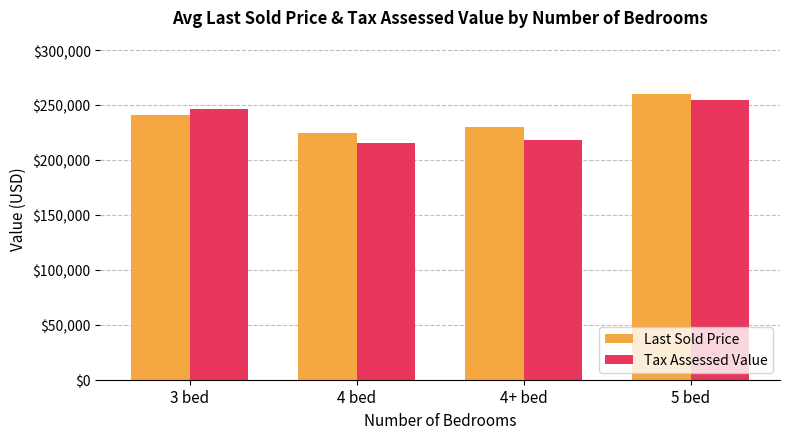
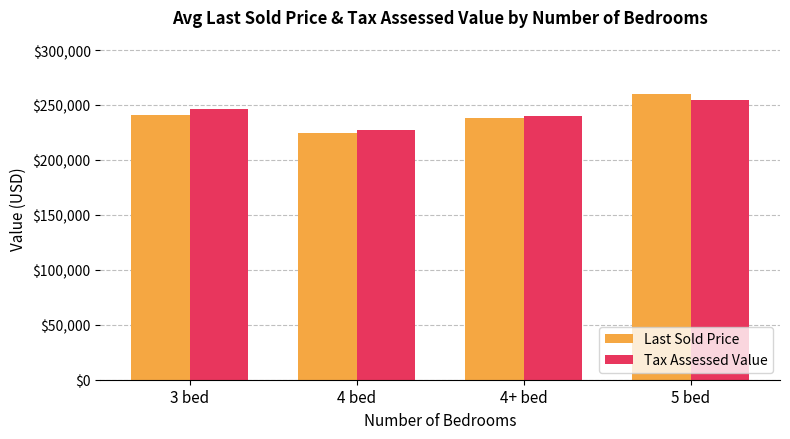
  {
    "Last Sold Price": {
      "3 bed": "$240,000",
      "4 bed": "$224,000",
-     "4+ bed": "$230,000",
+     "4+ bed": "$238,000",
      "5 bed": "$260,000"
    },
    "Tax Assessed Value": {
      "3 bed": "$246,000",
-     "4 bed": "$215,000",
-     "4+ bed": "$218,000",
+     "4 bed": "$227,000",
+     "4+ bed": "$240,000",
      "5 bed": "$255,000"
    }
  }
